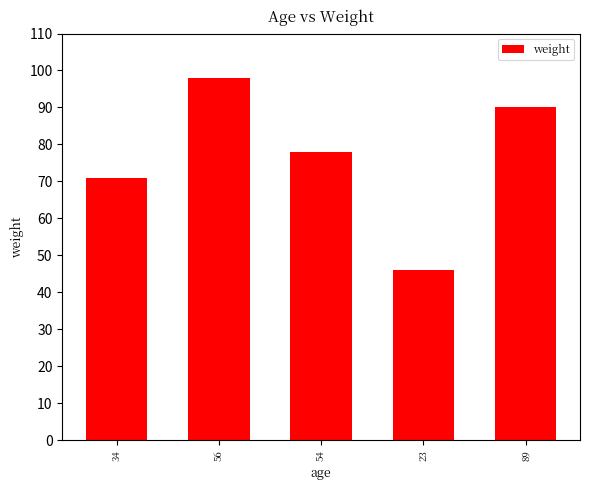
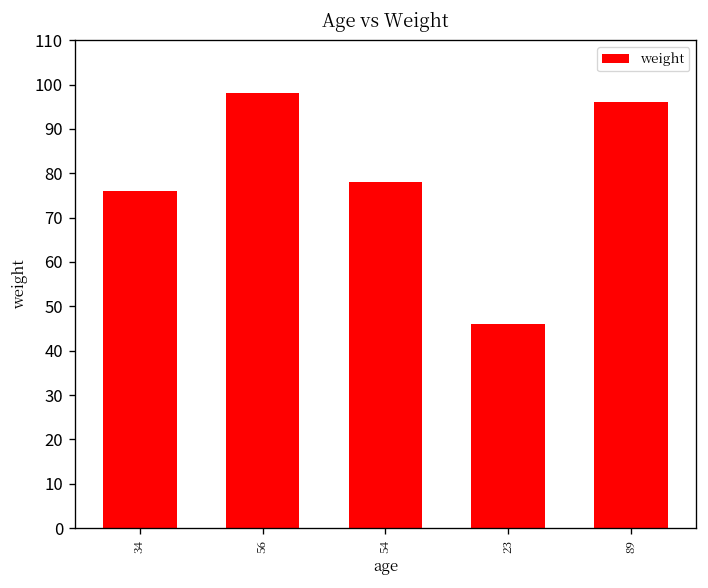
  {
-   "34": 71,
+   "34": 76,
    "56": 98,
    "54": 78,
    "23": 46,
-   "89": 90
+   "89": 96
  }
